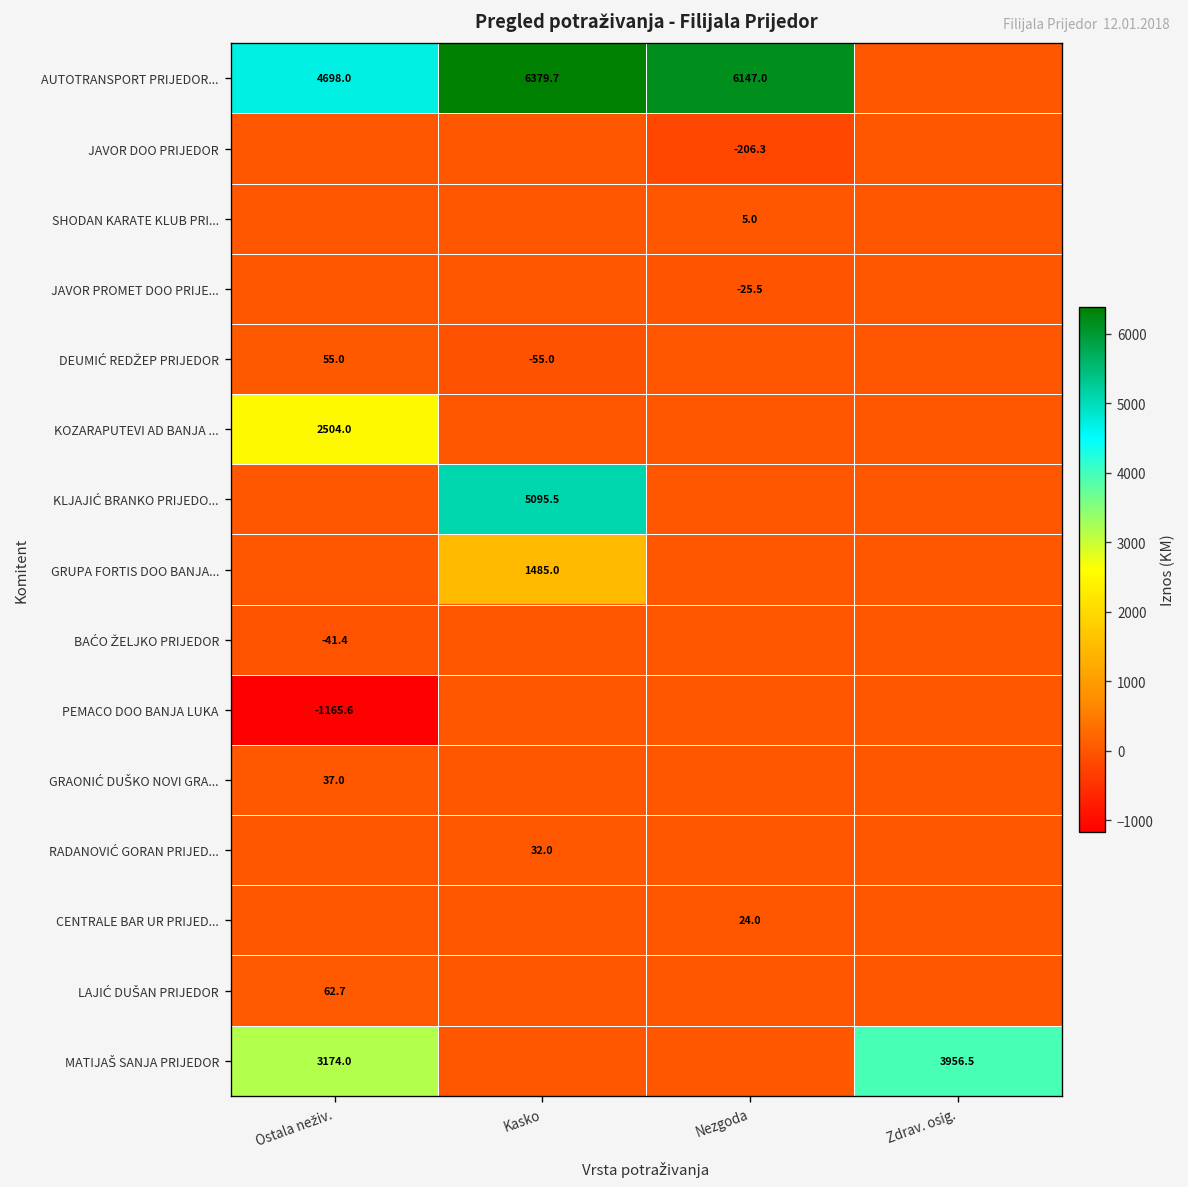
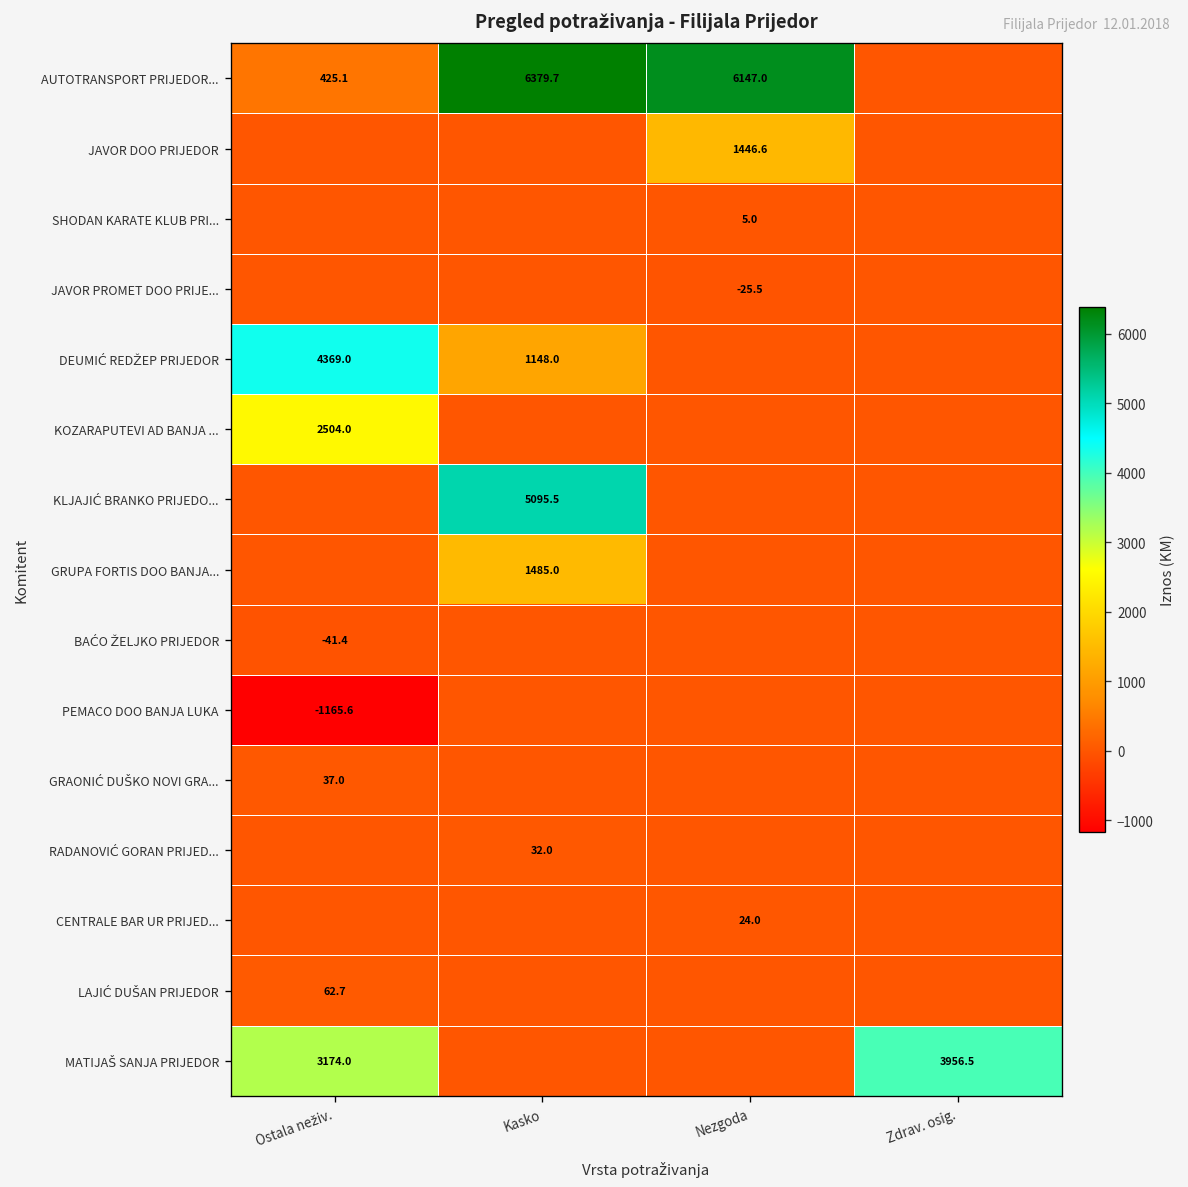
  {
    "AUTOTRANSPORT PRIJEDOR...": {
-     "Ostala neživ.": 4698.0,
+     "Ostala neživ.": 425.1,
      "Kasko": 6379.7,
      "Nezgoda": 6147.0
    },
    "JAVOR DOO PRIJEDOR": {
-     "Nezgoda": -206.3
+     "Nezgoda": 1446.6
    },
    "SHODAN KARATE KLUB PRI...": {
      "Nezgoda": 5.0
    },
    "JAVOR PROMET DOO PRIJE...": {
      "Nezgoda": -25.5
    },
    "DEUMIĆ REDŽEP PRIJEDOR": {
-     "Ostala neživ.": 55.0,
-     "Kasko": -55.0
+     "Ostala neživ.": 4369.0,
+     "Kasko": 1148.0
    },
    "KOZARAPUTEVI AD BANJA ...": {
      "Ostala neživ.": 2504.0
    },
    "KLJAJIĆ BRANKO PRIJEDO...": {
      "Kasko": 5095.5
    },
    "GRUPA FORTIS DOO BANJA...": {
      "Kasko": 1485.0
    },
    "BAĆO ŽELJKO PRIJEDOR": {
      "Ostala neživ.": -41.4
    },
    "PEMACO DOO BANJA LUKA": {
      "Ostala neživ.": -1165.6
    },
    "GRAONIĆ DUŠKO NOVI GRA...": {
      "Ostala neživ.": 37.0
    },
    "RADANOVIĆ GORAN PRIJED...": {
      "Kasko": 32.0
    },
    "CENTRALE BAR UR PRIJED...": {
      "Nezgoda": 24.0
    },
    "LAJIĆ DUŠAN PRIJEDOR": {
      "Ostala neživ.": 62.7
    },
    "MATIJAŠ SANJA PRIJEDOR": {
      "Ostala neživ.": 3174.0,
      "Zdrav. osig.": 3956.5
    }
  }
